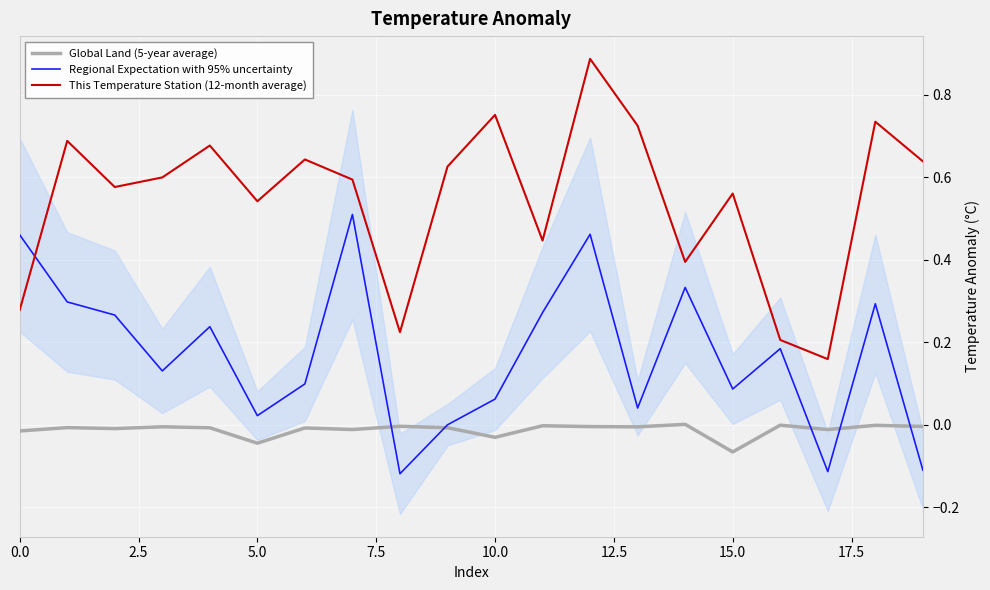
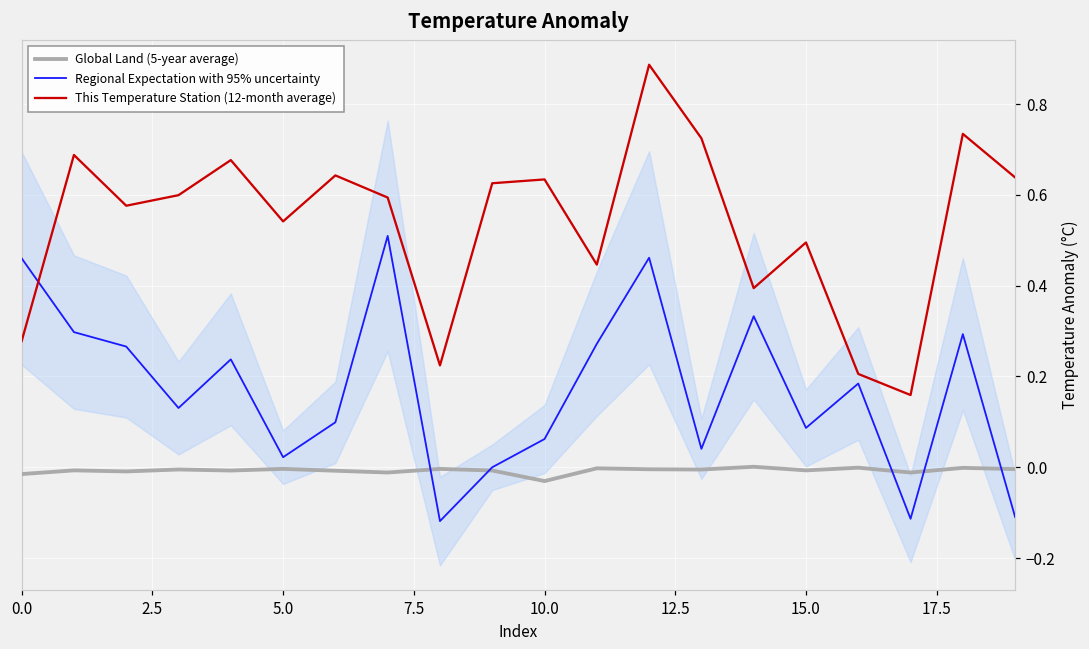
  {
    "Global Land (5-year average)": {
      "0.0": -0.02,
-     "5.0": -0.04,
+     "5.0": 0.00,
      "10.0": -0.03,
-     "15.0": -0.07
+     "15.0": -0.01
    },
    "Regional Expectation with 95% uncertainty": {
      "0.0": 0.46,
      "5.0": 0.02,
      "10.0": 0.06,
      "15.0": 0.09
    },
    "This Temperature Station (12-month average)": {
      "0.0": 0.28,
      "5.0": 0.54,
-     "10.0": 0.75,
-     "15.0": 0.56
+     "10.0": 0.63,
+     "15.0": 0.50
    }
  }
